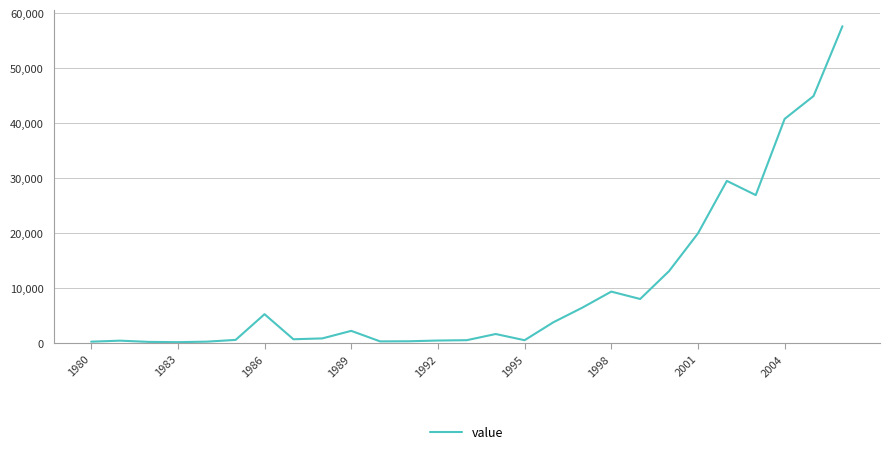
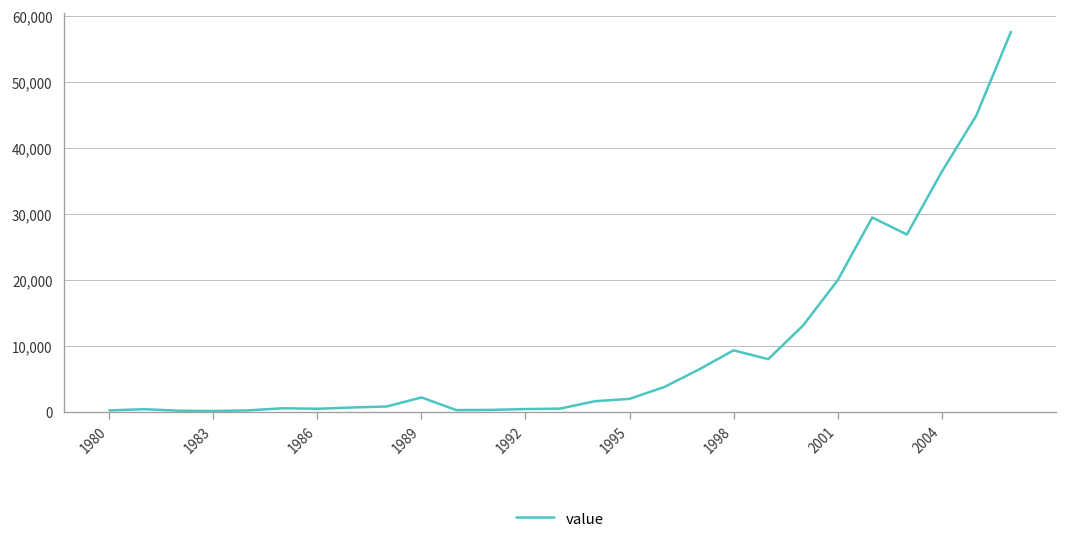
  {
    "1980": "0",
    "1983": "0",
-   "1986": "5,000",
+   "1986": "0",
    "1989": "2,000",
    "1992": "0",
-   "1995": "1,000",
+   "1995": "2,000",
    "1998": "9,000",
    "2001": "20,000",
-   "2004": "41,000"
+   "2004": "36,000"
  }
